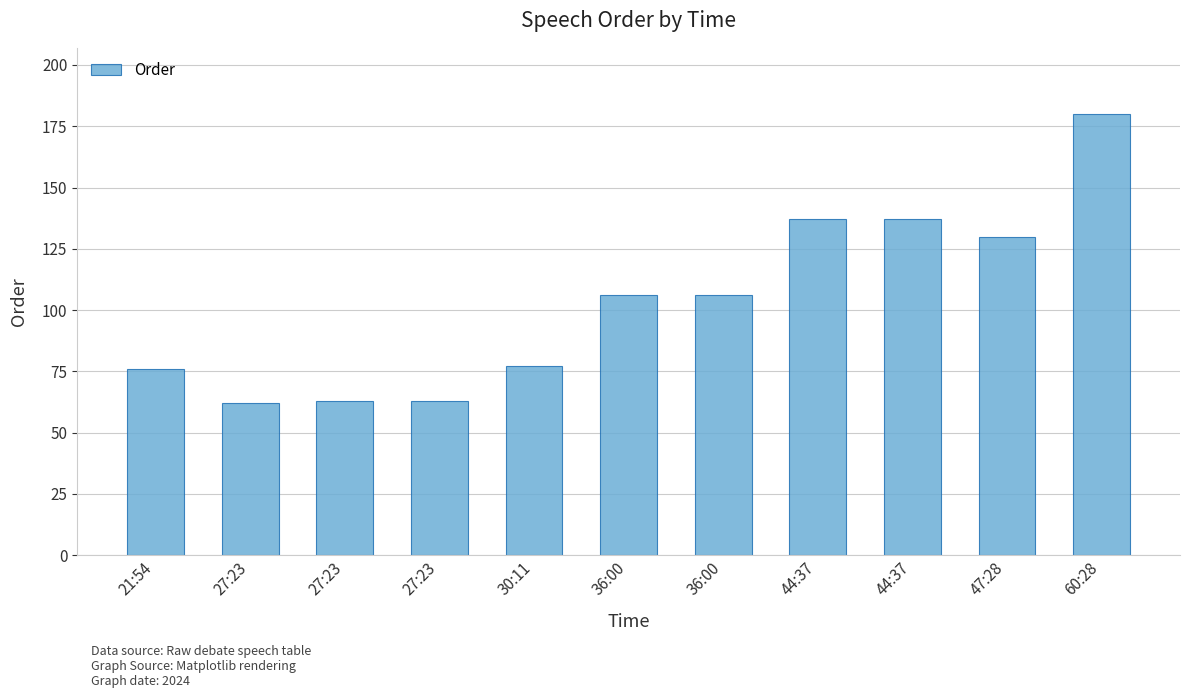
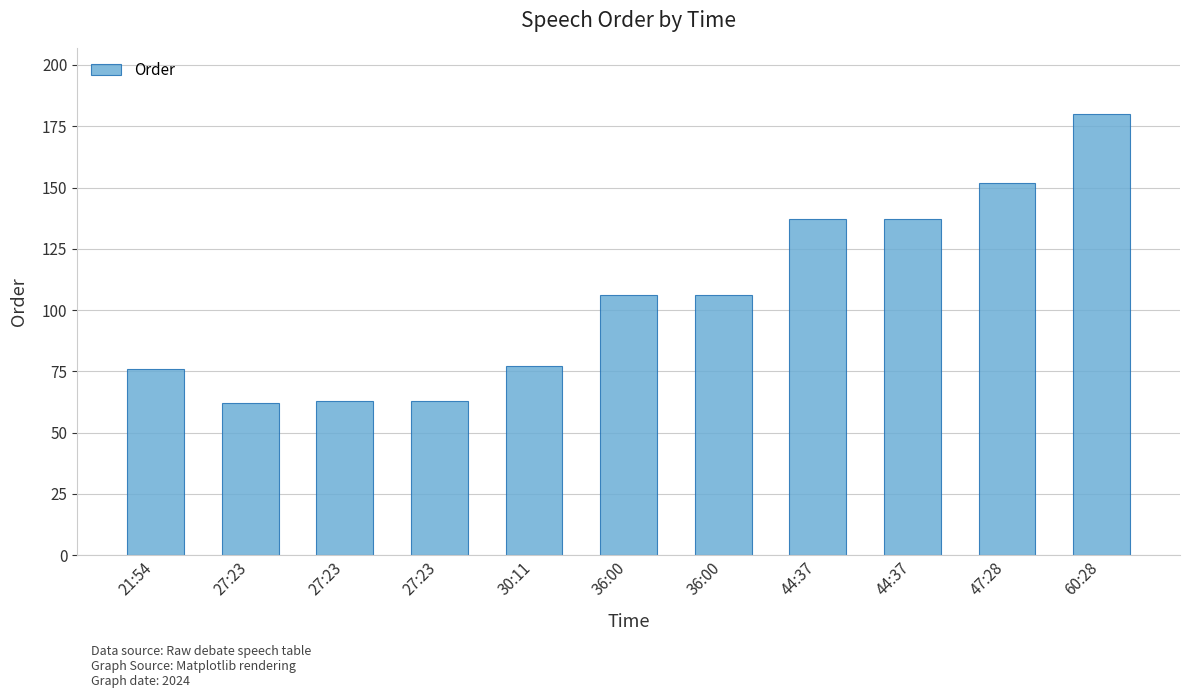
  {
    "21:54": 76,
    "30:11": 77,
-   "47:28": 130,
+   "47:28": 152,
    "60:28": 180
  }
